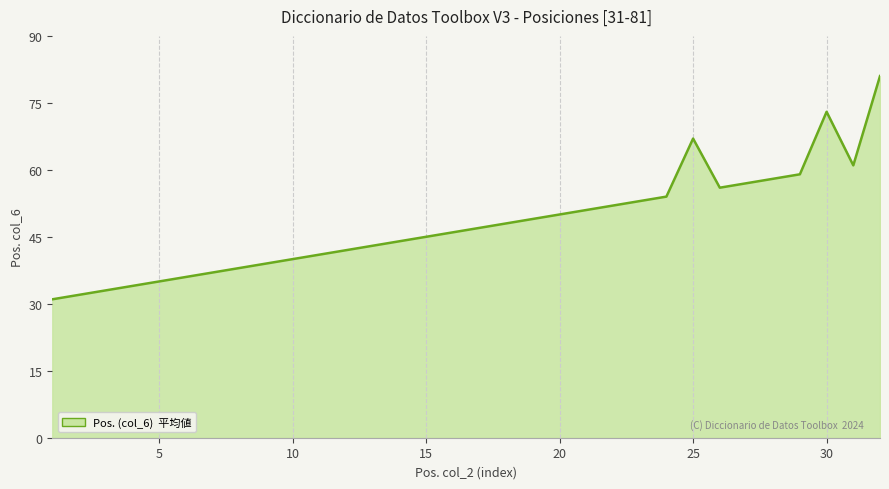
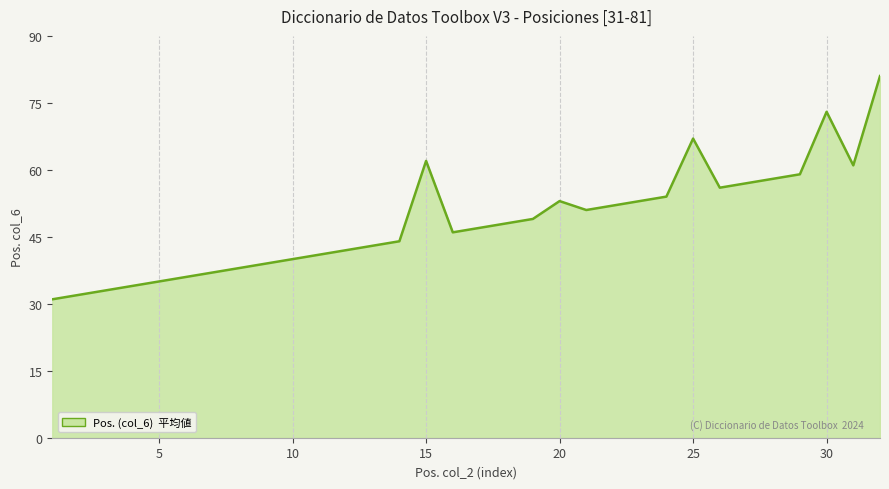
  {
    "5": 35,
    "10": 40,
-   "15": 45,
-   "20": 50,
+   "15": 62,
+   "20": 53,
    "25": 67,
    "30": 73
  }
